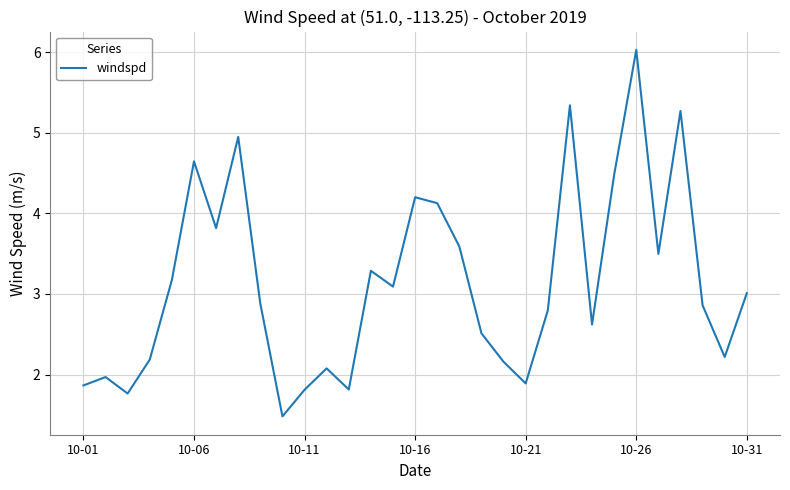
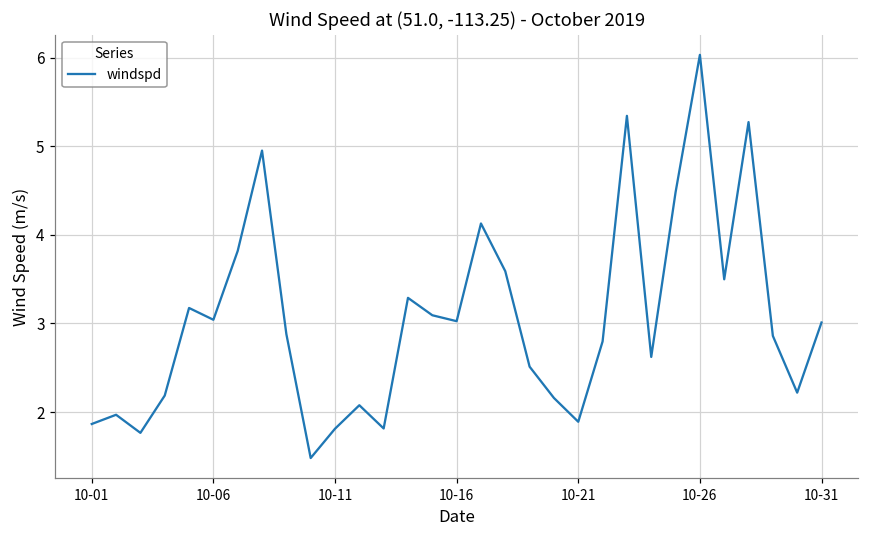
  {
    "10-01": 1.9,
-   "10-06": 4.6,
+   "10-06": 3.0,
    "10-11": 1.8,
-   "10-16": 4.2,
+   "10-16": 3.0,
    "10-21": 1.9,
    "10-26": 6.0,
    "10-31": 3.0
  }
